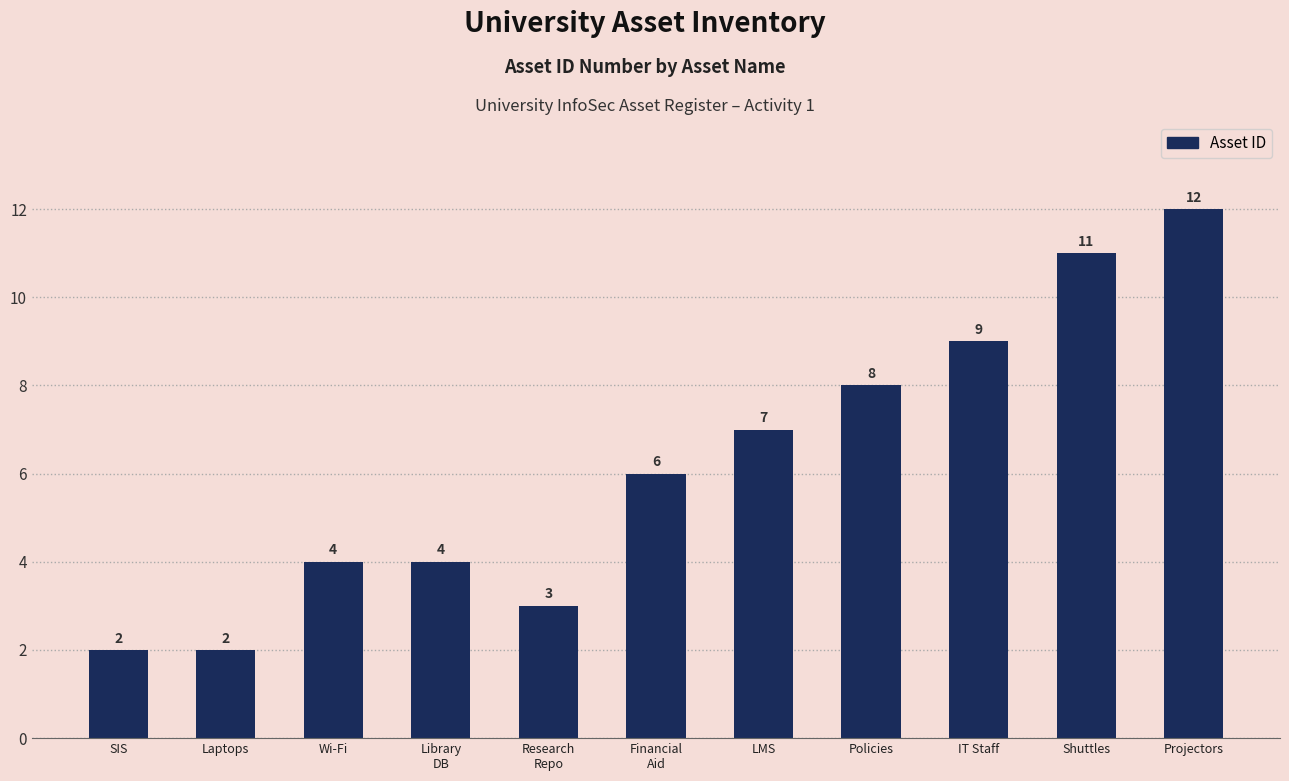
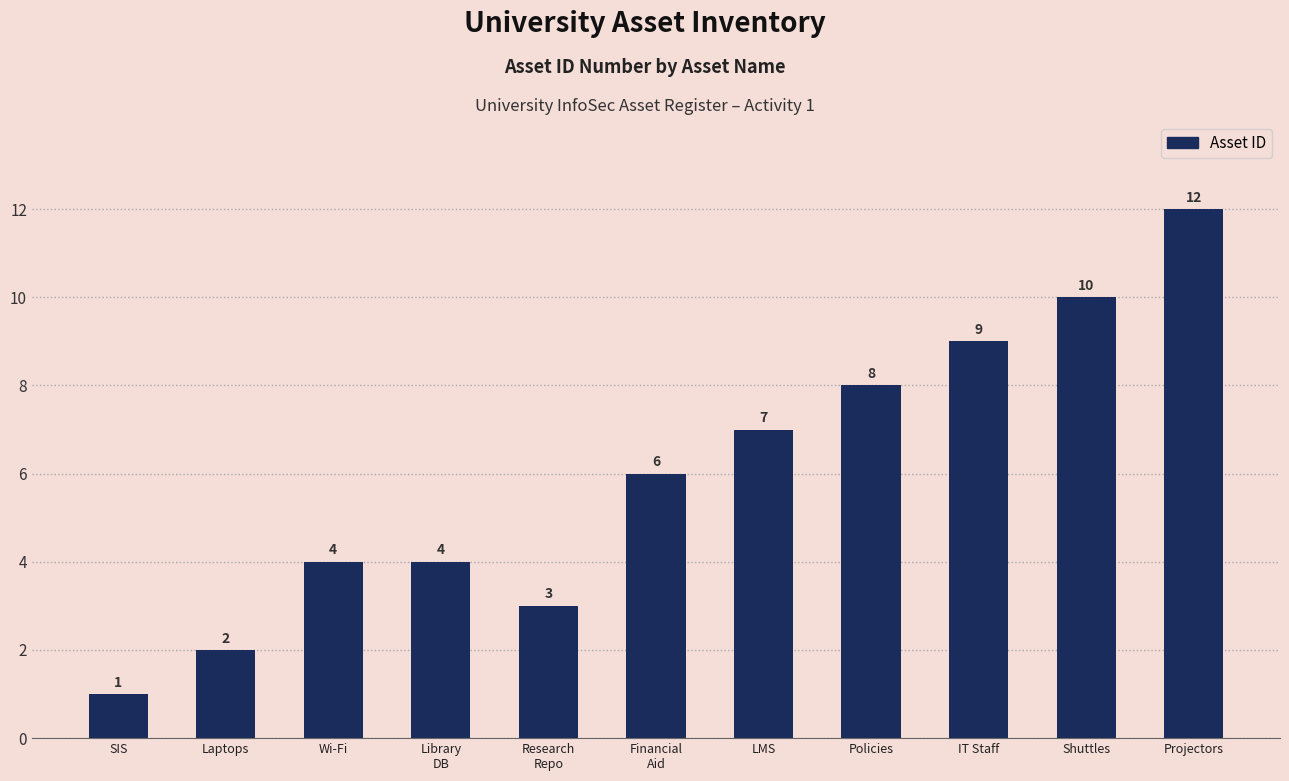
  {
-   "SIS": 2,
+   "SIS": 1,
    "Laptops": 2,
    "Wi-Fi": 4,
    "Library DB": 4,
    "Research Repo": 3,
    "Financial Aid": 6,
    "LMS": 7,
    "Policies": 8,
    "IT Staff": 9,
-   "Shuttles": 11,
+   "Shuttles": 10,
    "Projectors": 12
  }
